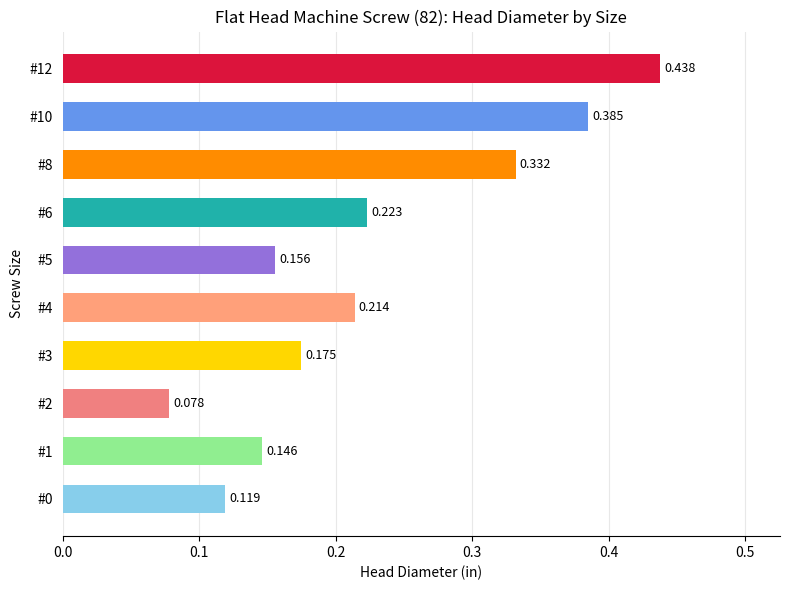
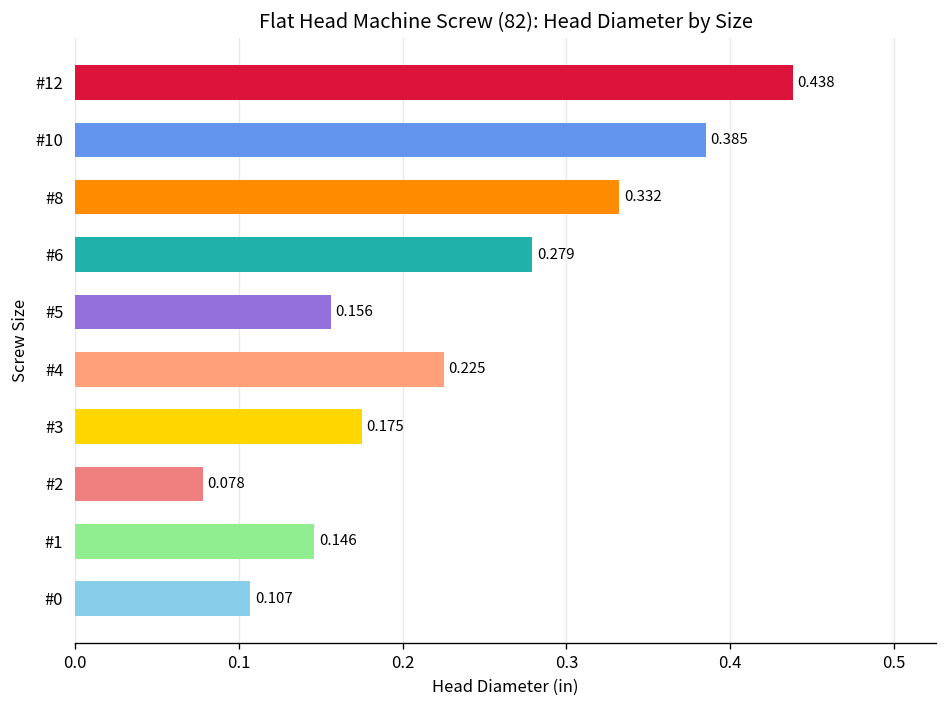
  {
    "#12": 0.438,
    "#10": 0.385,
    "#8": 0.332,
-   "#6": 0.223,
+   "#6": 0.279,
    "#5": 0.156,
-   "#4": 0.214,
+   "#4": 0.225,
    "#3": 0.175,
    "#2": 0.078,
    "#1": 0.146,
-   "#0": 0.119
+   "#0": 0.107
  }
